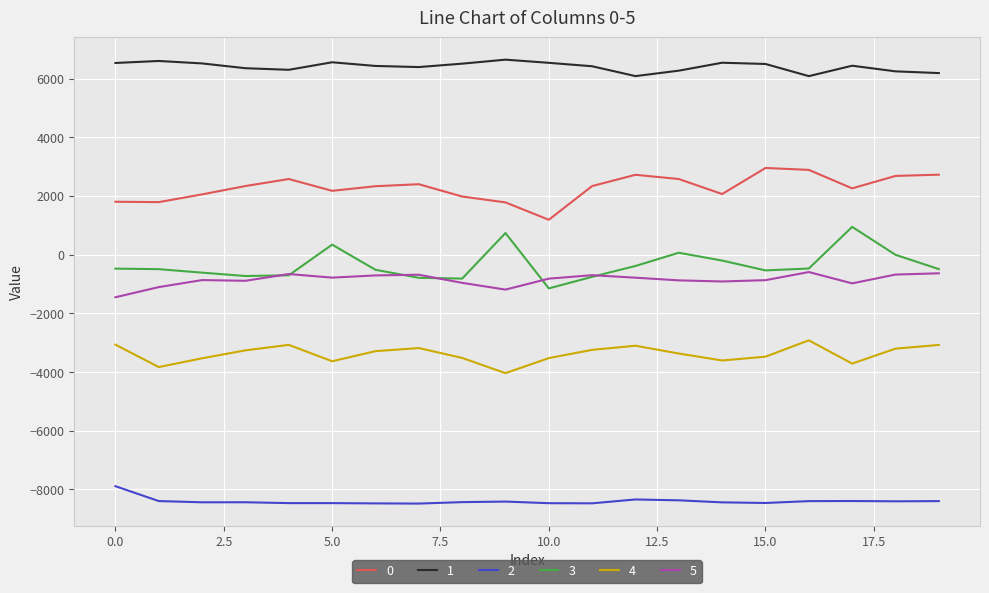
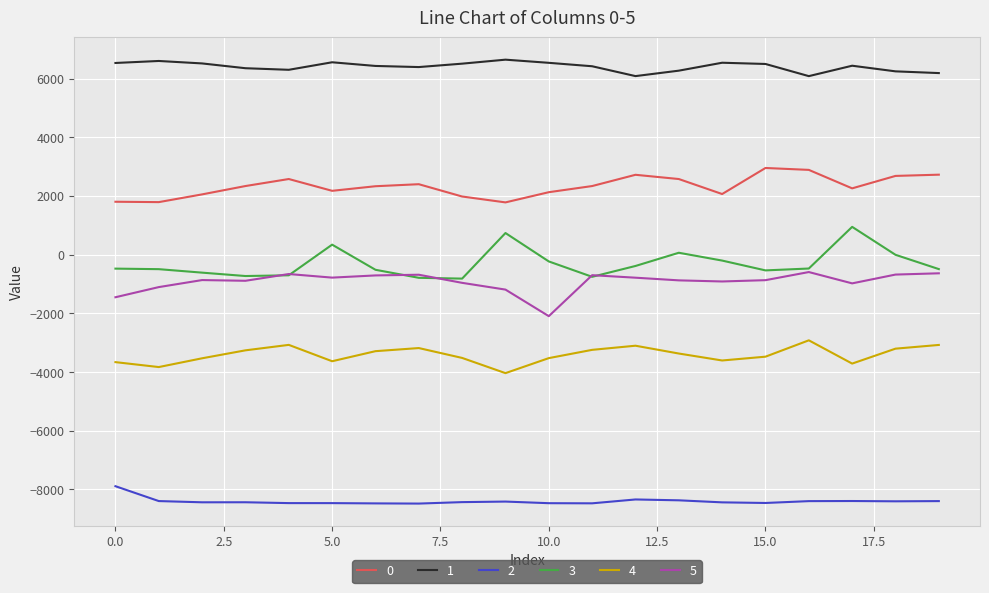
  {
    "0": {
      "0.0": 1800,
      "5.0": 2200,
-     "10.0": 1200,
+     "10.0": 2100,
      "15.0": 3000
    },
    "1": {
      "0.0": 6500,
      "5.0": 6600,
      "10.0": 6500,
      "15.0": 6500
    },
    "2": {
      "0.0": -7900,
      "5.0": -8500,
      "10.0": -8500,
      "15.0": -8500
    },
    "3": {
      "0.0": -500,
      "5.0": 300,
-     "10.0": -1100,
+     "10.0": -200,
      "15.0": -500
    },
    "4": {
-     "0.0": -3100,
+     "0.0": -3700,
      "5.0": -3600,
      "10.0": -3500,
      "15.0": -3500
    },
    "5": {
      "0.0": -1400,
      "5.0": -800,
-     "10.0": -800,
+     "10.0": -2100,
      "15.0": -900
    }
  }
